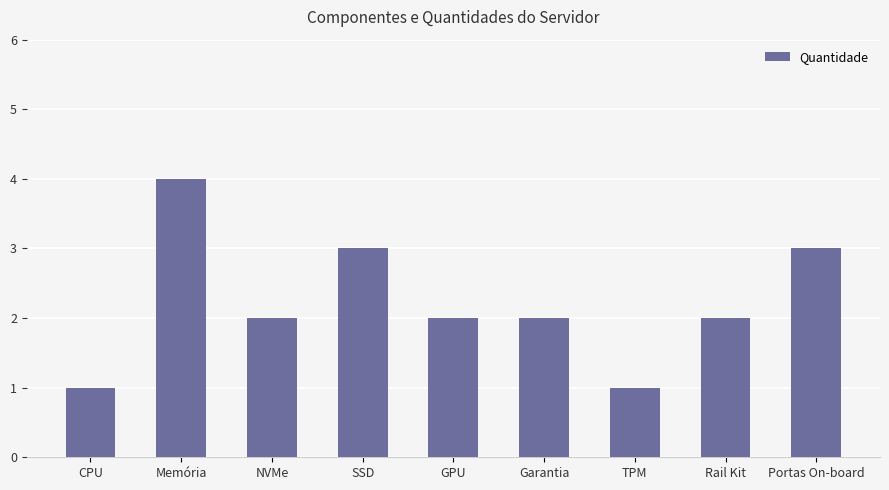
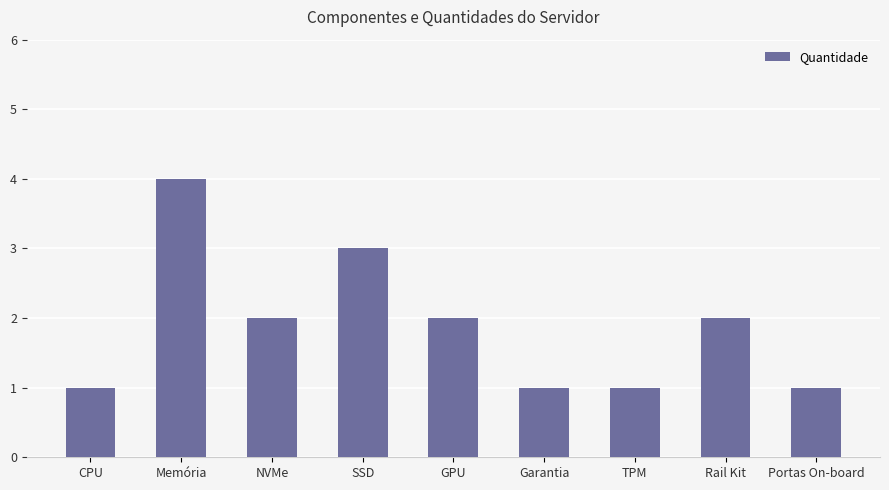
  {
    "CPU": 1,
    "Memória": 4,
    "NVMe": 2,
    "SSD": 3,
    "GPU": 2,
-   "Garantia": 2,
+   "Garantia": 1,
    "TPM": 1,
    "Rail Kit": 2,
-   "Portas On-board": 3
+   "Portas On-board": 1
  }
